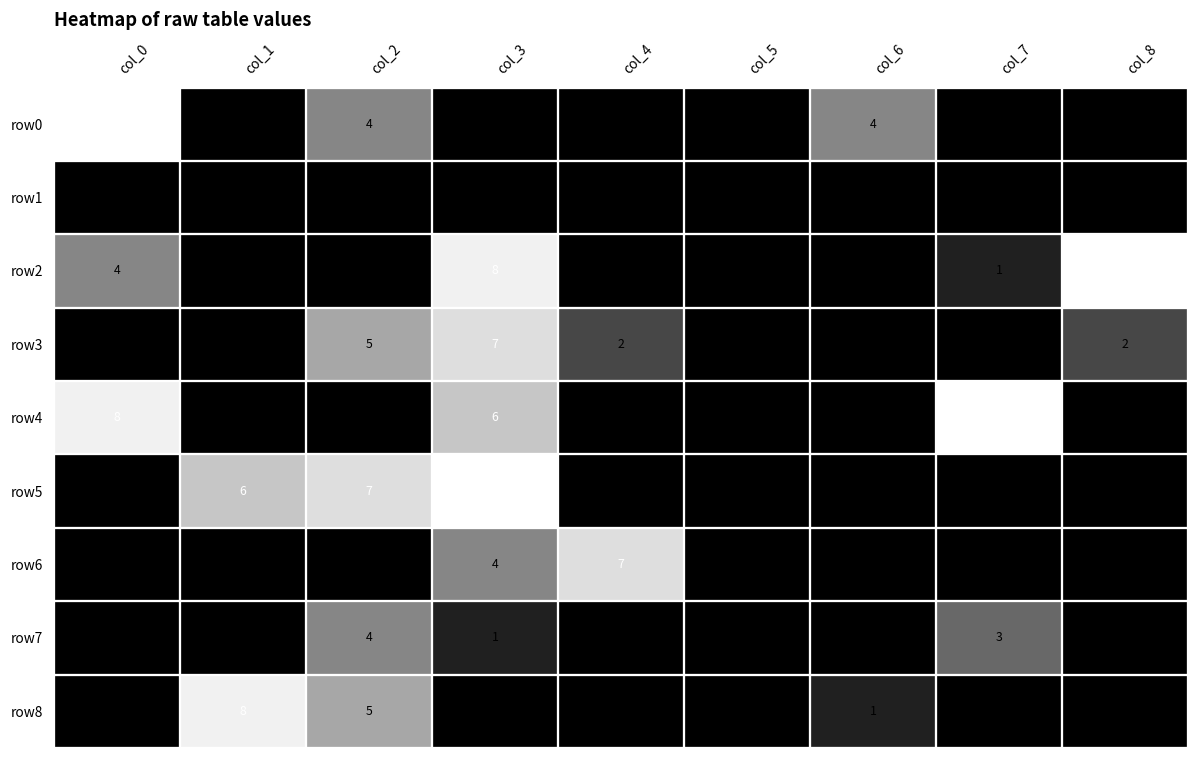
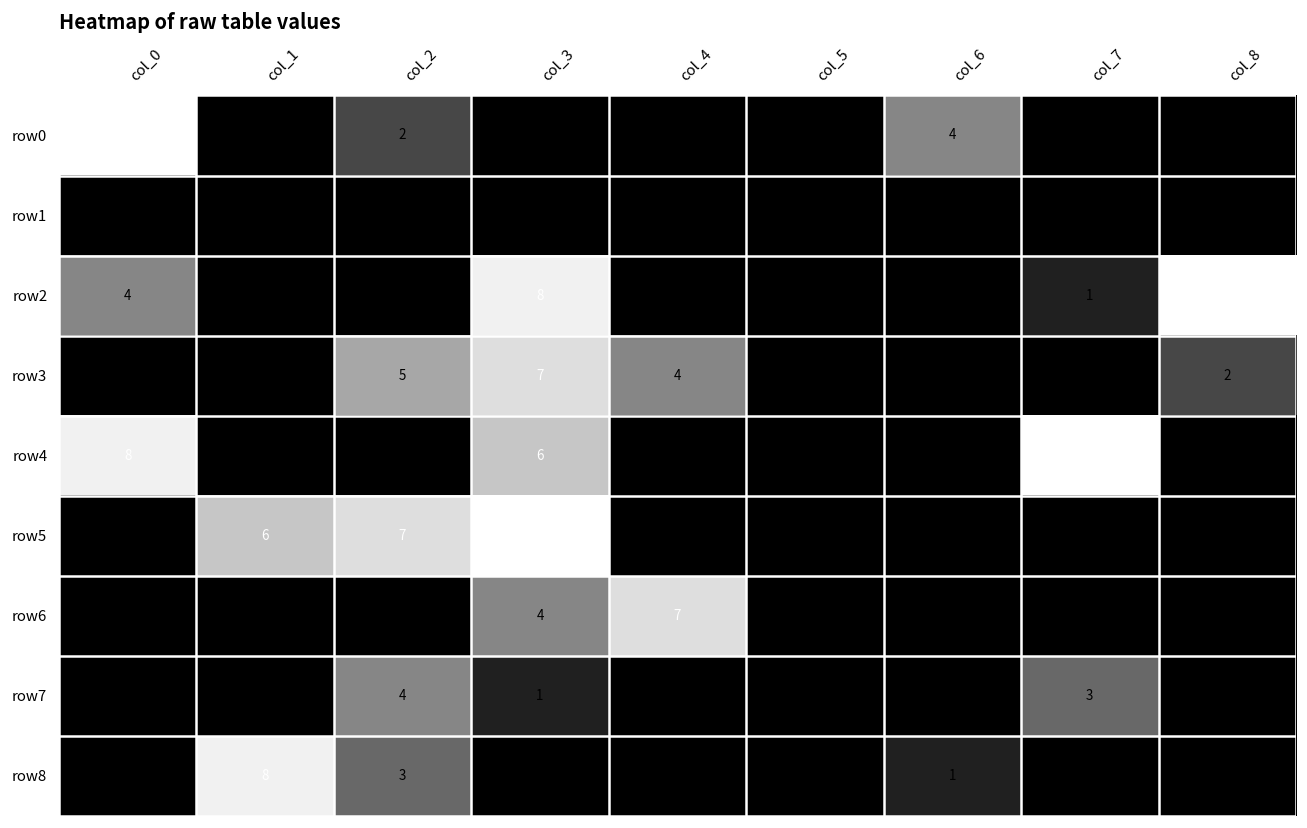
  {
    "row0": {
-     "col_2": 4,
+     "col_2": 2,
      "col_6": 4
    },
    "row2": {
      "col_0": 4
    },
    "row3": {
      "col_2": 5,
-     "col_4": 2,
+     "col_4": 4,
      "col_8": 2
    },
    "row4": {
      "col_3": 6
    },
    "row5": {
      "col_1": 6
    },
    "row6": {
      "col_3": 4
    },
    "row7": {
      "col_2": 4,
      "col_7": 3
    },
    "row8": {
-     "col_2": 5
+     "col_2": 3
    }
  }
